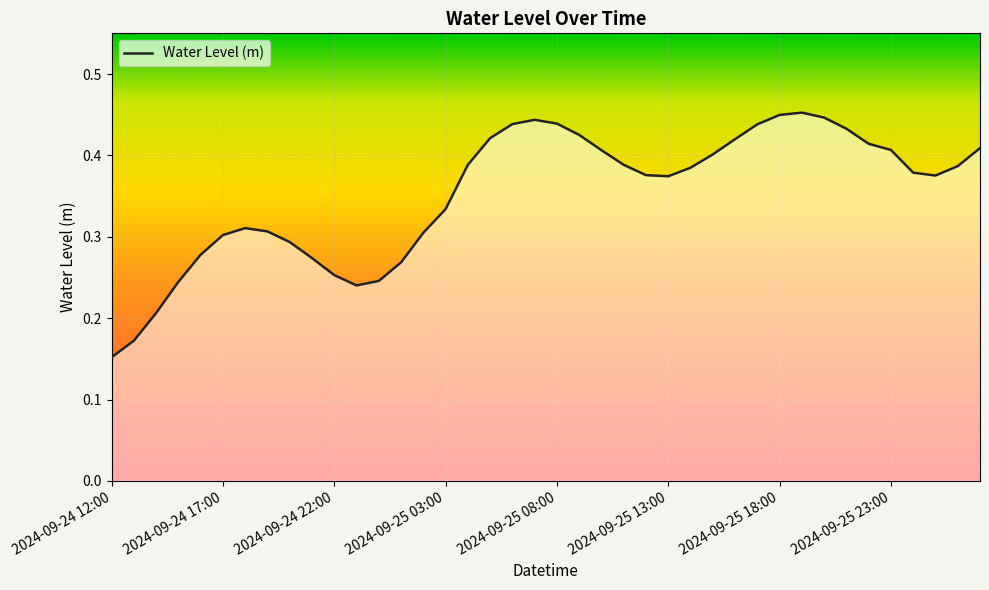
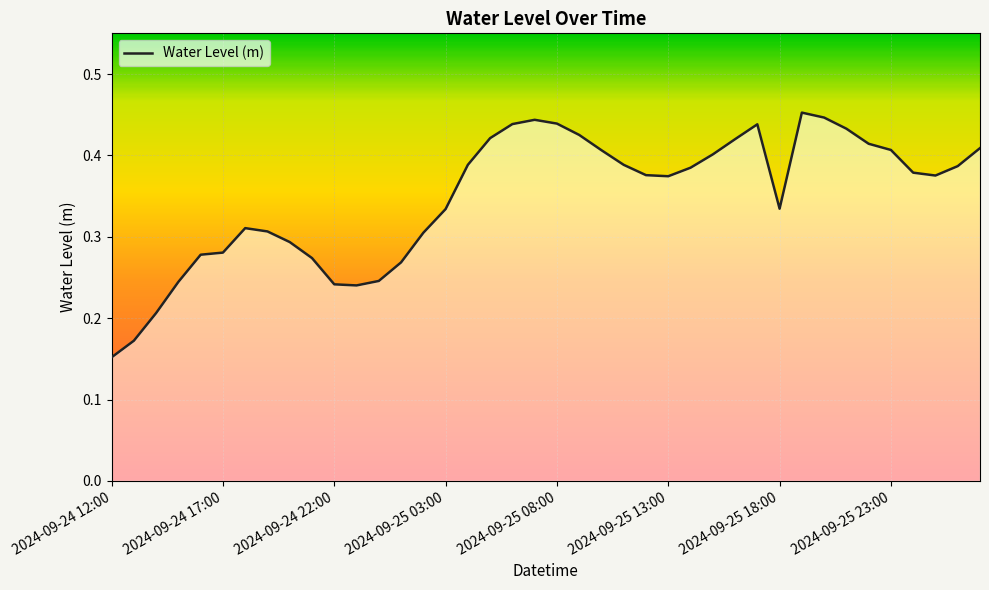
  {
    "2024-09-24 12:00": 0.15,
-   "2024-09-24 17:00": 0.30,
-   "2024-09-24 22:00": 0.25,
+   "2024-09-24 17:00": 0.28,
+   "2024-09-24 22:00": 0.24,
    "2024-09-25 03:00": 0.33,
    "2024-09-25 08:00": 0.44,
    "2024-09-25 13:00": 0.37,
-   "2024-09-25 18:00": 0.45,
+   "2024-09-25 18:00": 0.33,
    "2024-09-25 23:00": 0.41
  }
